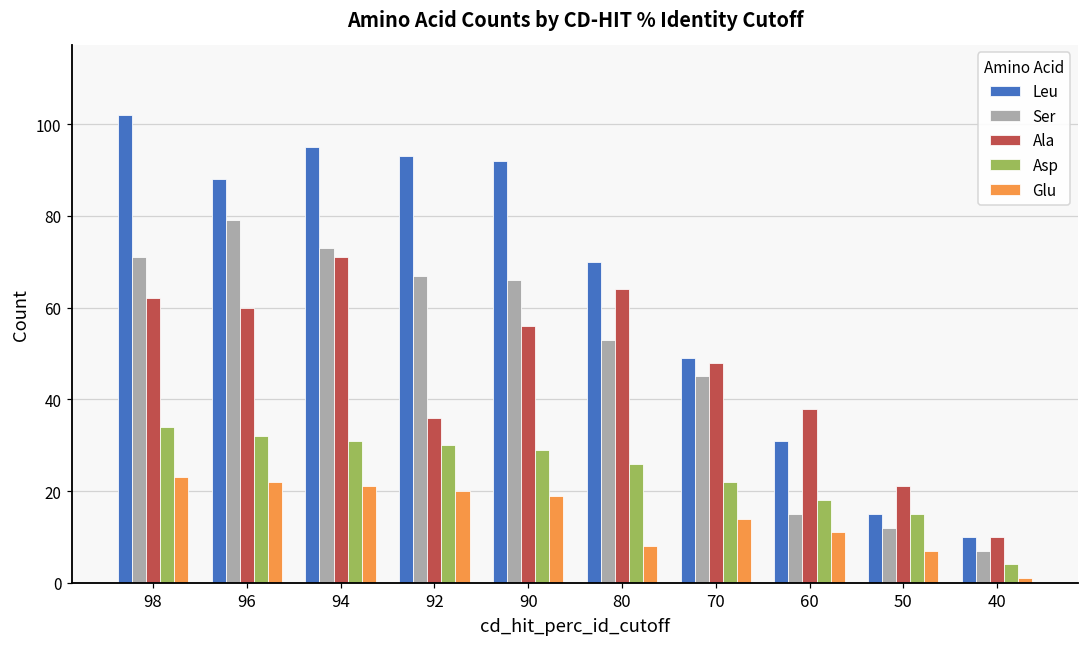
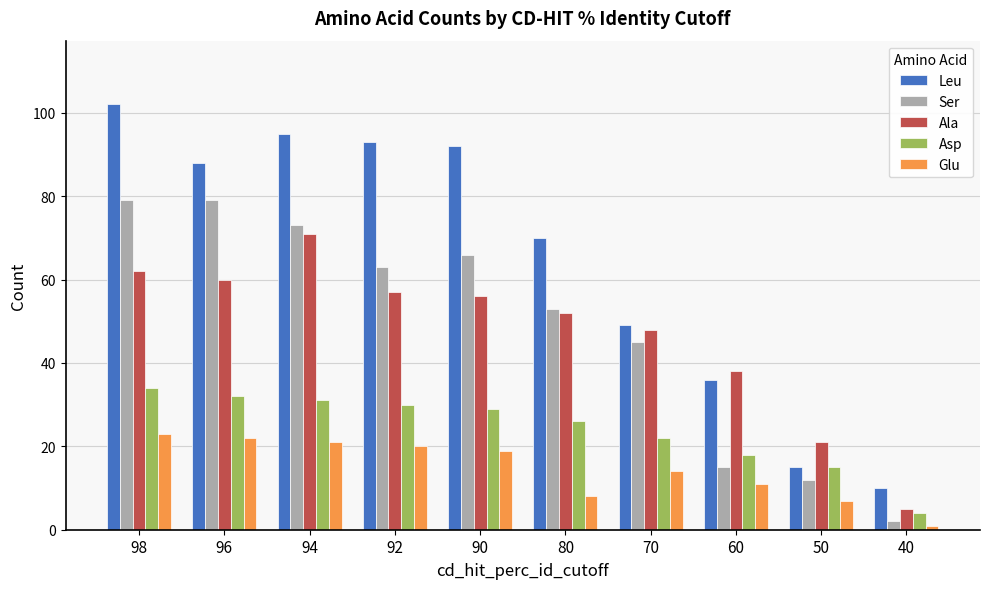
  {
    "Leu": {
      "98": 102,
      "96": 88,
      "94": 95,
      "92": 93,
      "90": 92,
      "80": 70,
      "70": 49,
-     "60": 31,
+     "60": 36,
      "50": 15,
      "40": 10
    },
    "Ser": {
-     "98": 71,
+     "98": 79,
      "96": 79,
      "94": 73,
-     "92": 67,
+     "92": 63,
      "90": 66,
      "80": 53,
      "70": 45,
      "60": 15,
      "50": 12,
-     "40": 7
+     "40": 2
    },
    "Ala": {
      "98": 62,
      "96": 60,
      "94": 71,
-     "92": 36,
+     "92": 57,
      "90": 56,
-     "80": 64,
+     "80": 52,
      "70": 48,
      "60": 38,
      "50": 21,
-     "40": 10
+     "40": 5
    },
    "Asp": {
      "98": 34,
      "96": 32,
      "94": 31,
      "92": 30,
      "90": 29,
      "80": 26,
      "70": 22,
      "60": 18,
      "50": 15,
      "40": 4
    },
    "Glu": {
      "98": 23,
      "96": 22,
      "94": 21,
      "92": 20,
      "90": 19,
      "80": 8,
      "70": 14,
      "60": 11,
      "50": 7,
      "40": 1
    }
  }
